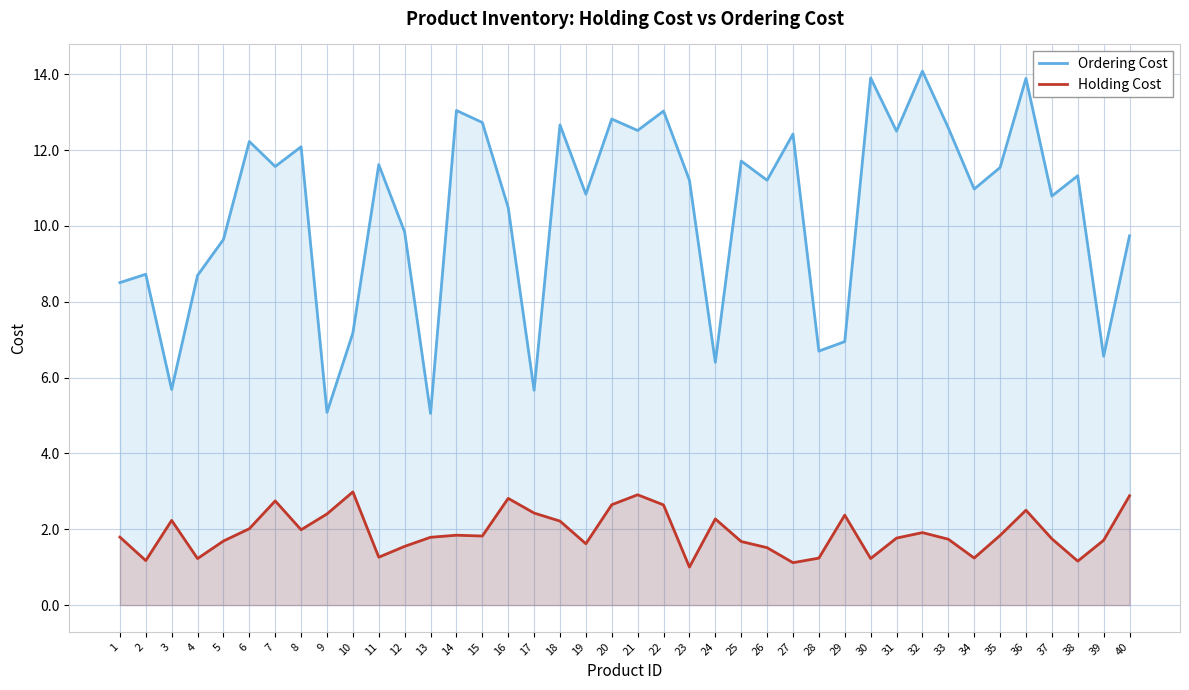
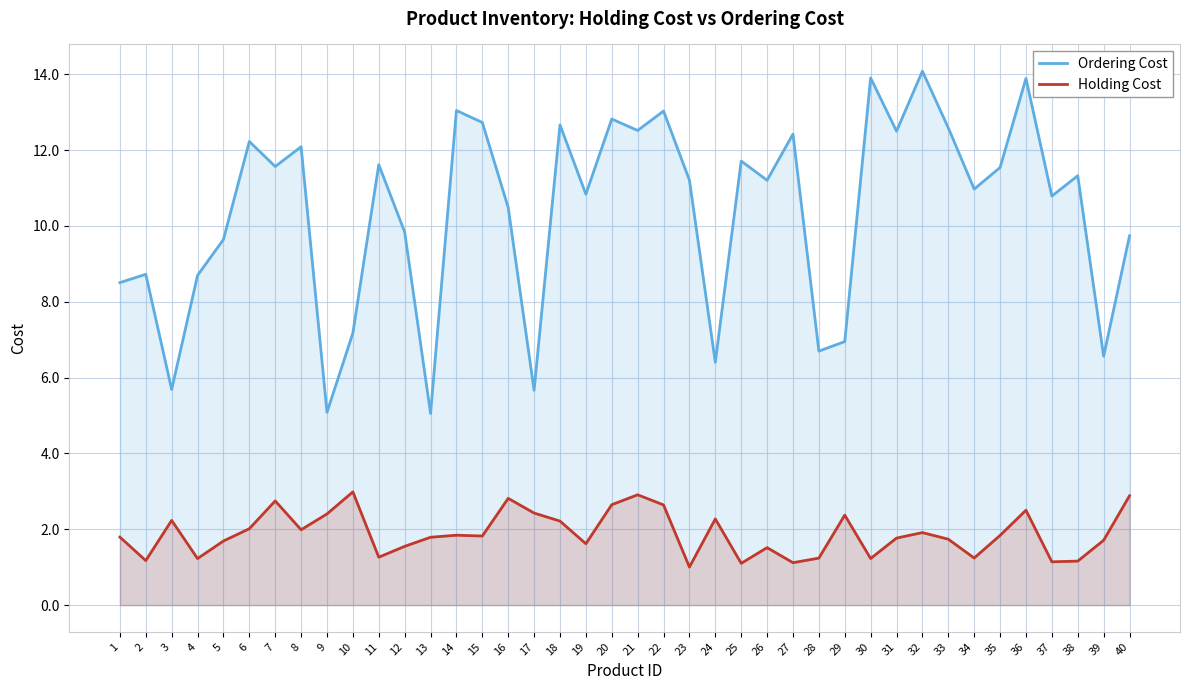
  {
    "Ordering Cost": {
      "1": 8.5,
      "2": 8.7,
      "3": 5.7,
      "4": 8.7,
      "5": 9.6,
      "6": 12.2,
      "7": 11.6,
      "8": 12.1,
      "9": 5.1,
      "10": 7.2,
      "11": 11.6,
      "12": 9.8,
      "13": 5.1,
      "14": 13.0,
      "15": 12.7,
      "16": 10.5,
      "17": 5.7,
      "18": 12.7,
      "19": 10.8,
      "20": 12.8,
      "21": 12.5,
      "22": 13.0,
      "23": 11.2,
      "24": 6.4,
      "25": 11.7,
      "26": 11.2,
      "27": 12.4,
      "28": 6.7,
      "29": 6.9,
      "30": 13.9,
      "31": 12.5,
      "32": 14.1,
      "33": 12.6,
      "34": 11.0,
      "35": 11.5,
      "36": 13.9,
      "37": 10.8,
      "38": 11.3,
      "39": 6.6,
      "40": 9.7
    },
    "Holding Cost": {
      "1": 1.8,
      "2": 1.2,
      "3": 2.2,
      "4": 1.2,
      "5": 1.7,
      "6": 2.0,
      "7": 2.7,
      "8": 2.0,
      "9": 2.4,
      "10": 3.0,
      "11": 1.3,
      "12": 1.5,
      "13": 1.8,
      "14": 1.8,
      "15": 1.8,
      "16": 2.8,
      "17": 2.4,
      "18": 2.2,
      "19": 1.6,
      "20": 2.6,
      "21": 2.9,
      "22": 2.6,
      "23": 1.0,
      "24": 2.3,
-     "25": 1.7,
+     "25": 1.1,
      "26": 1.5,
      "27": 1.1,
      "28": 1.2,
      "29": 2.4,
      "30": 1.2,
      "31": 1.8,
      "32": 1.9,
      "33": 1.7,
      "34": 1.2,
      "35": 1.8,
      "36": 2.5,
-     "37": 1.7,
+     "37": 1.1,
      "38": 1.2,
      "39": 1.7,
      "40": 2.9
    }
  }
